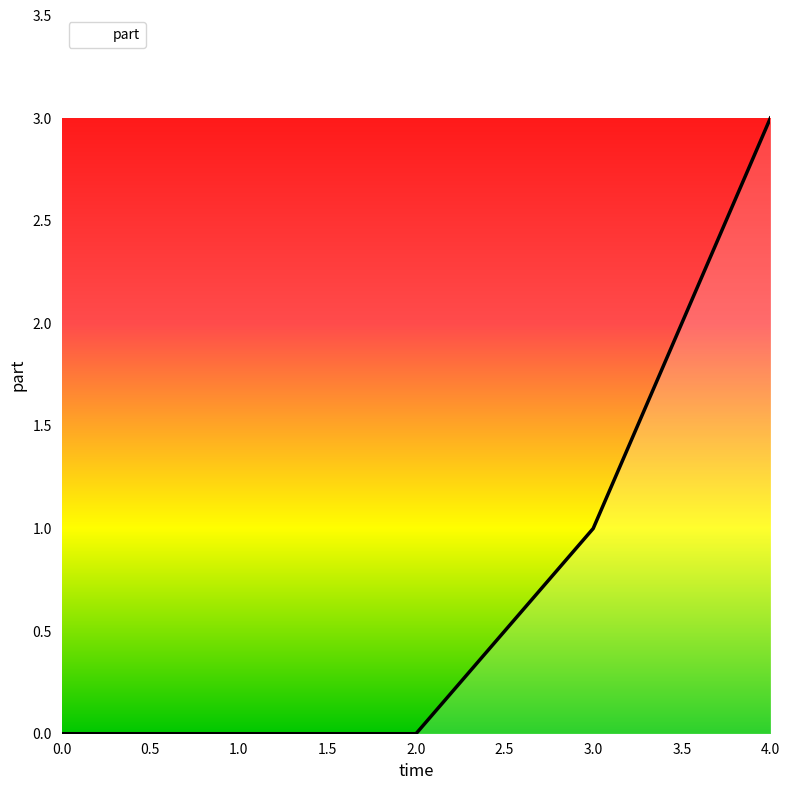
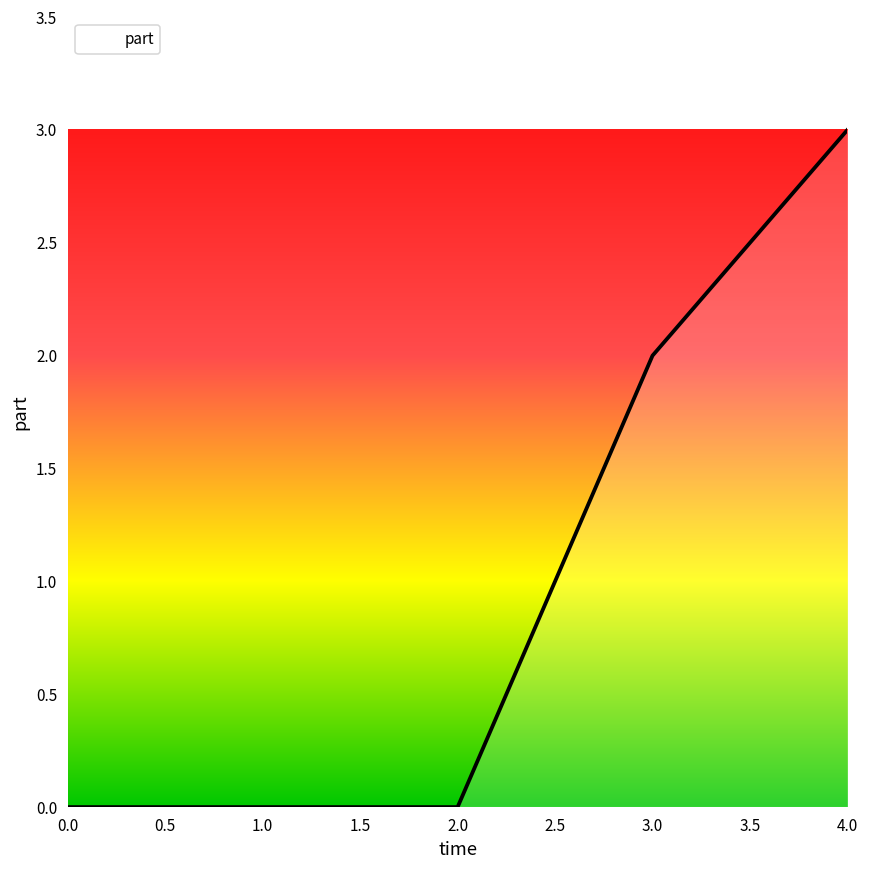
  {
    "0.0": 0,
    "1.0": 0,
    "2.0": 0,
-   "3.0": 1,
+   "3.0": 2,
    "4.0": 3
  }
